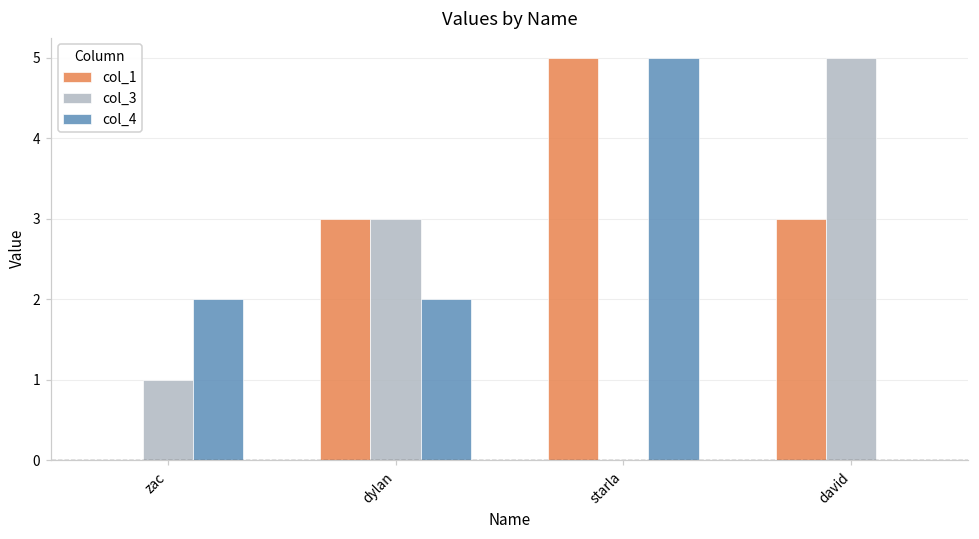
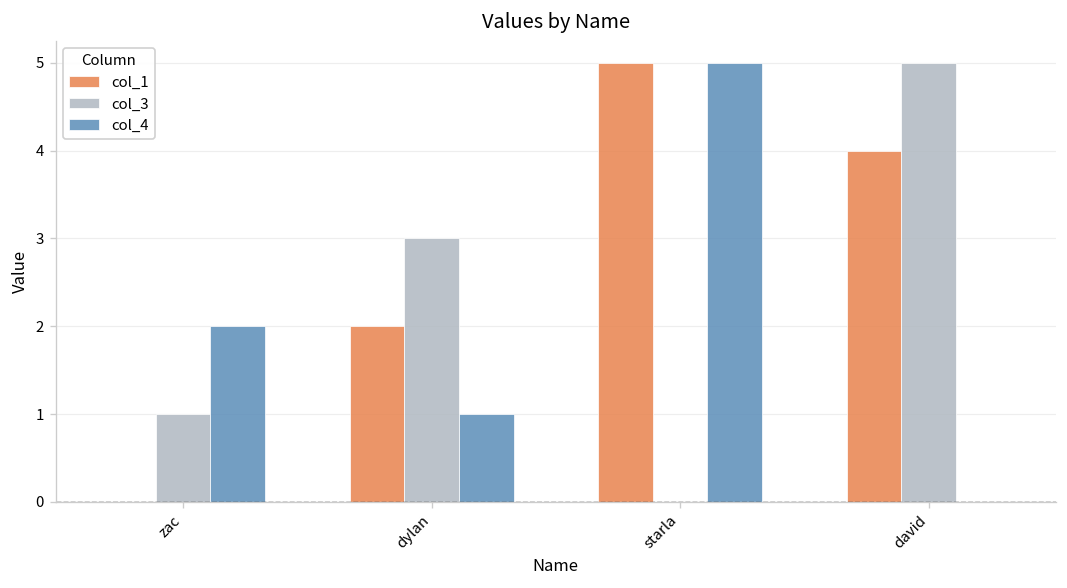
  {
    "col_1": {
      "zac": 0,
-     "dylan": 3,
+     "dylan": 2,
      "starla": 5,
-     "david": 3
+     "david": 4
    },
    "col_3": {
      "zac": 1,
      "dylan": 3,
      "starla": 0,
      "david": 5
    },
    "col_4": {
      "zac": 2,
-     "dylan": 2,
+     "dylan": 1,
      "starla": 5,
      "david": 0
    }
  }
